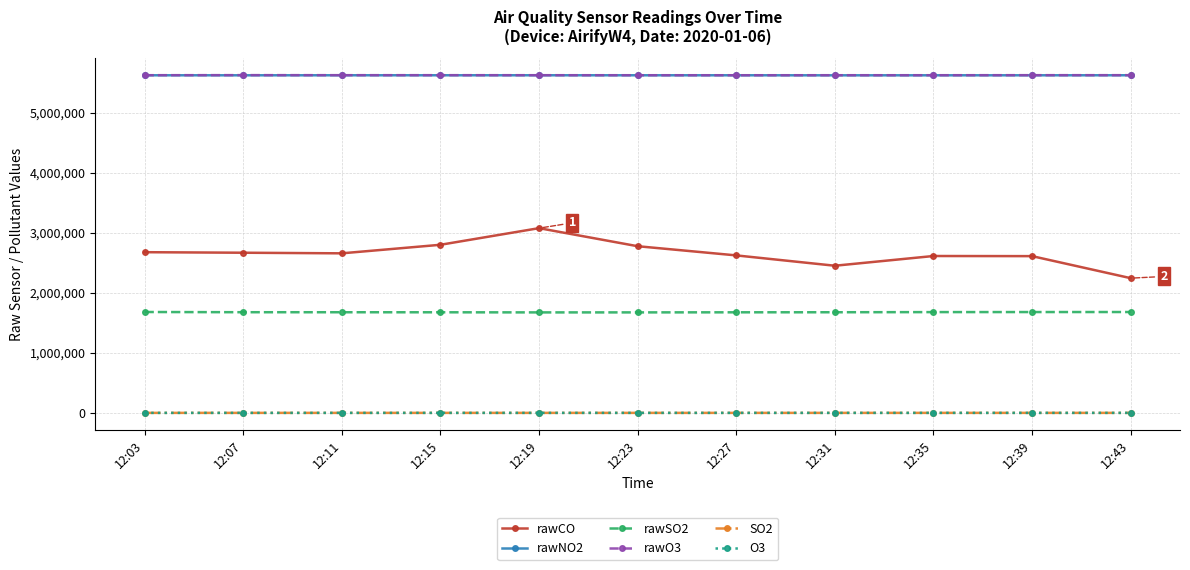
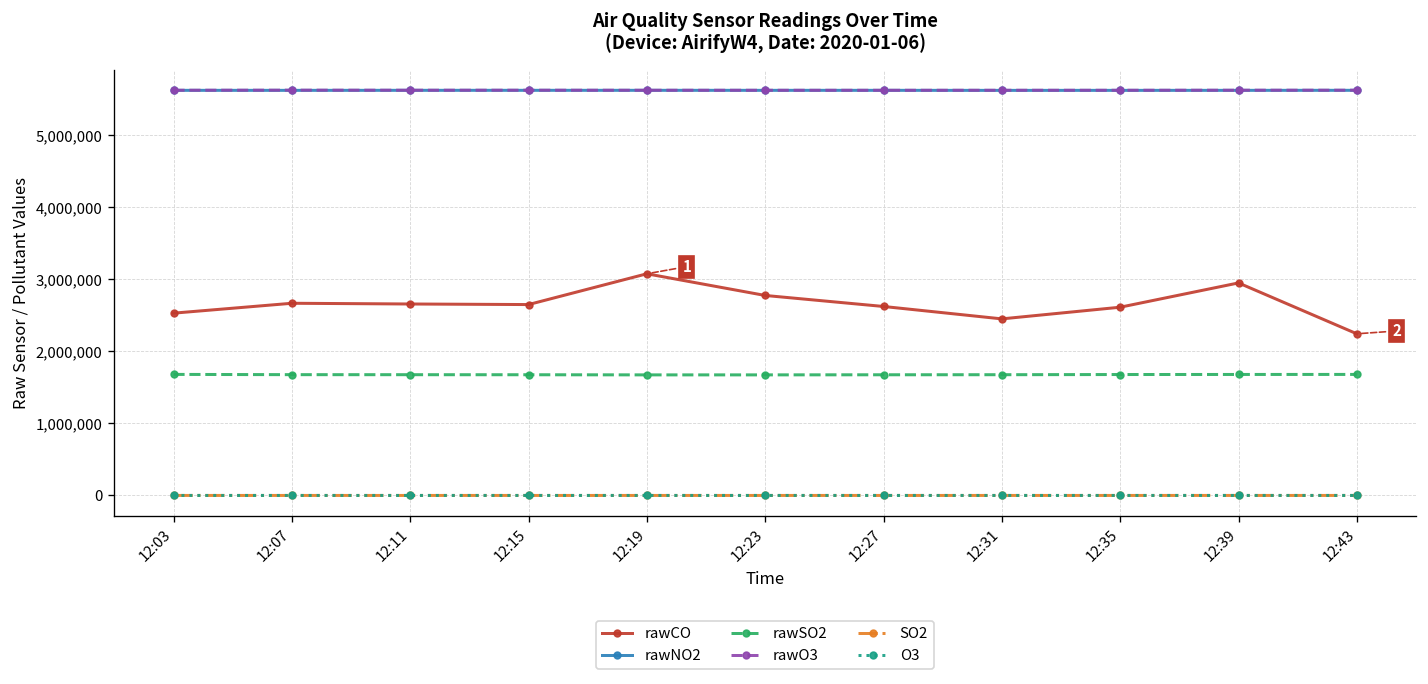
  {
    "rawCO": {
-     "12:03": "2,700,000",
+     "12:03": "2,500,000",
      "12:07": "2,700,000",
      "12:11": "2,700,000",
-     "12:15": "2,800,000",
+     "12:15": "2,700,000",
      "12:19": "3,100,000",
      "12:23": "2,800,000",
      "12:27": "2,600,000",
      "12:31": "2,500,000",
      "12:35": "2,600,000",
-     "12:39": "2,600,000",
+     "12:39": "3,000,000",
      "12:43": "2,200,000"
    },
    "rawO3": {
      "12:03": "5,600,000",
      "12:07": "5,600,000",
      "12:11": "5,600,000",
      "12:15": "5,600,000",
      "12:19": "5,600,000",
      "12:23": "5,600,000",
      "12:27": "5,600,000",
      "12:31": "5,600,000",
      "12:35": "5,600,000",
      "12:39": "5,600,000",
      "12:43": "5,600,000"
    }
  }
